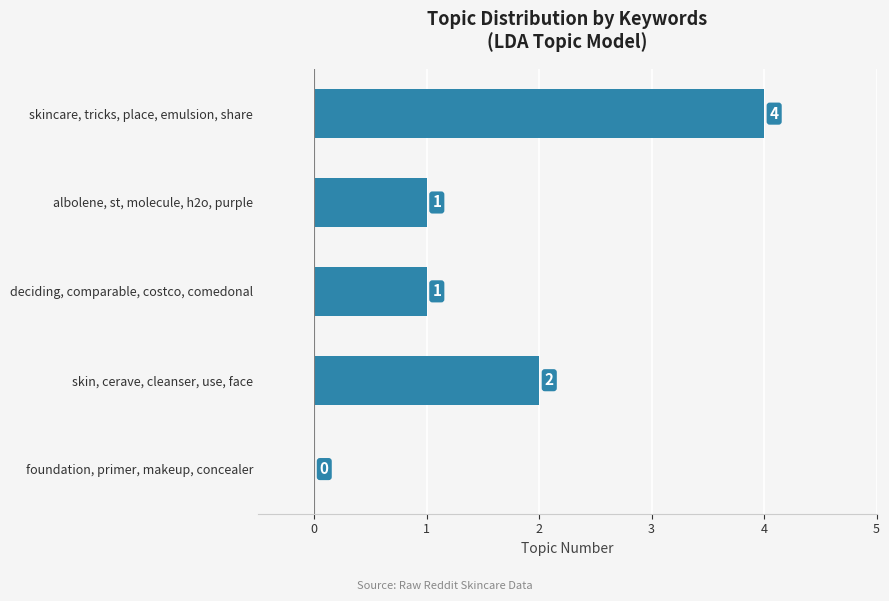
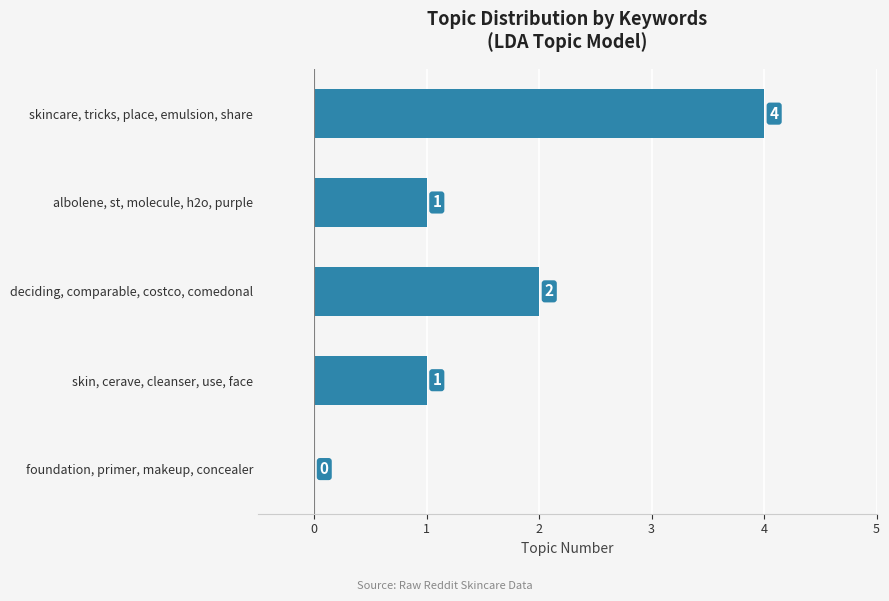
  {
-   "deciding, comparable, costco, comedonal": 1,
-   "skin, cerave, cleanser, use, face": 2
+   "deciding, comparable, costco, comedonal": 2,
+   "skin, cerave, cleanser, use, face": 1
  }
